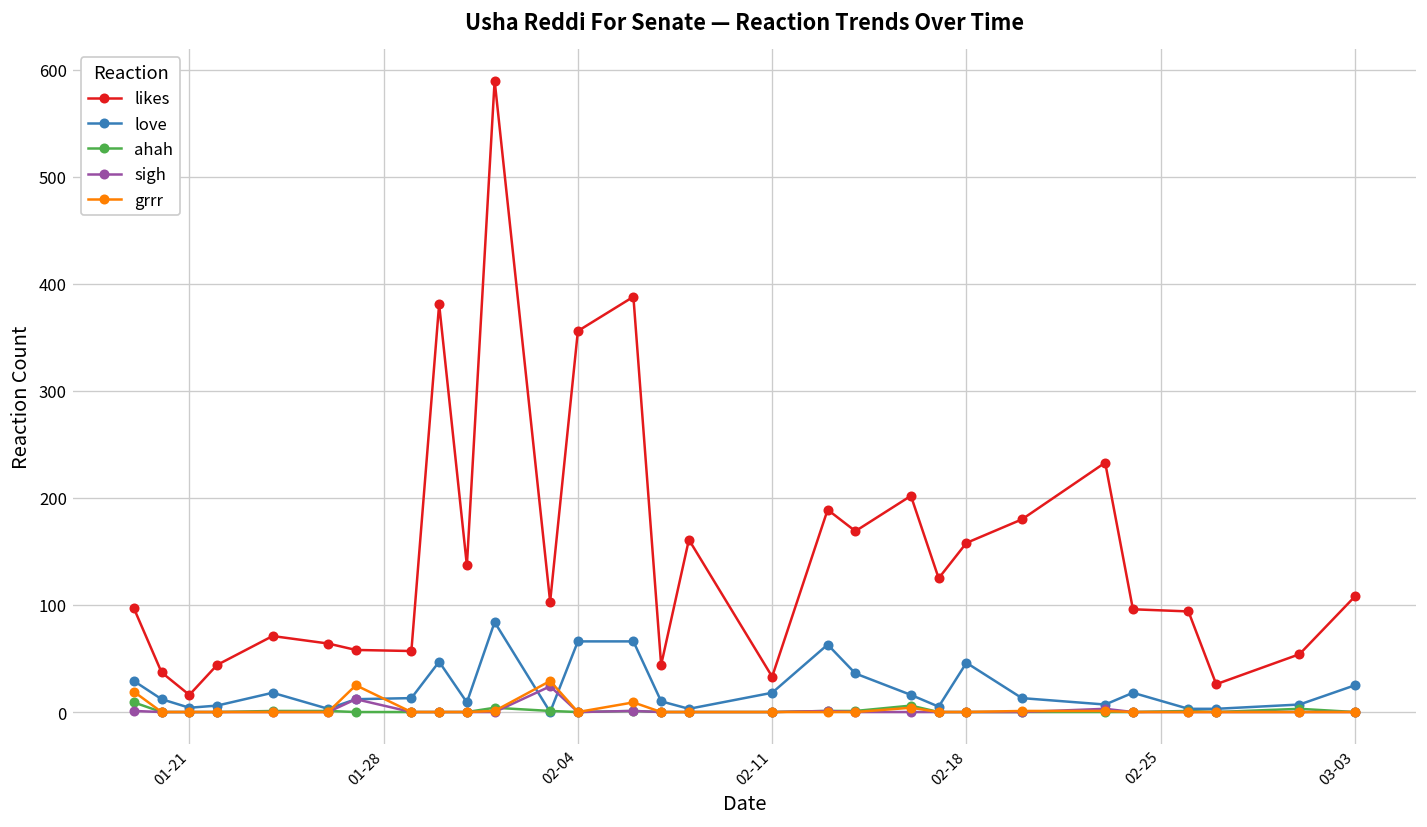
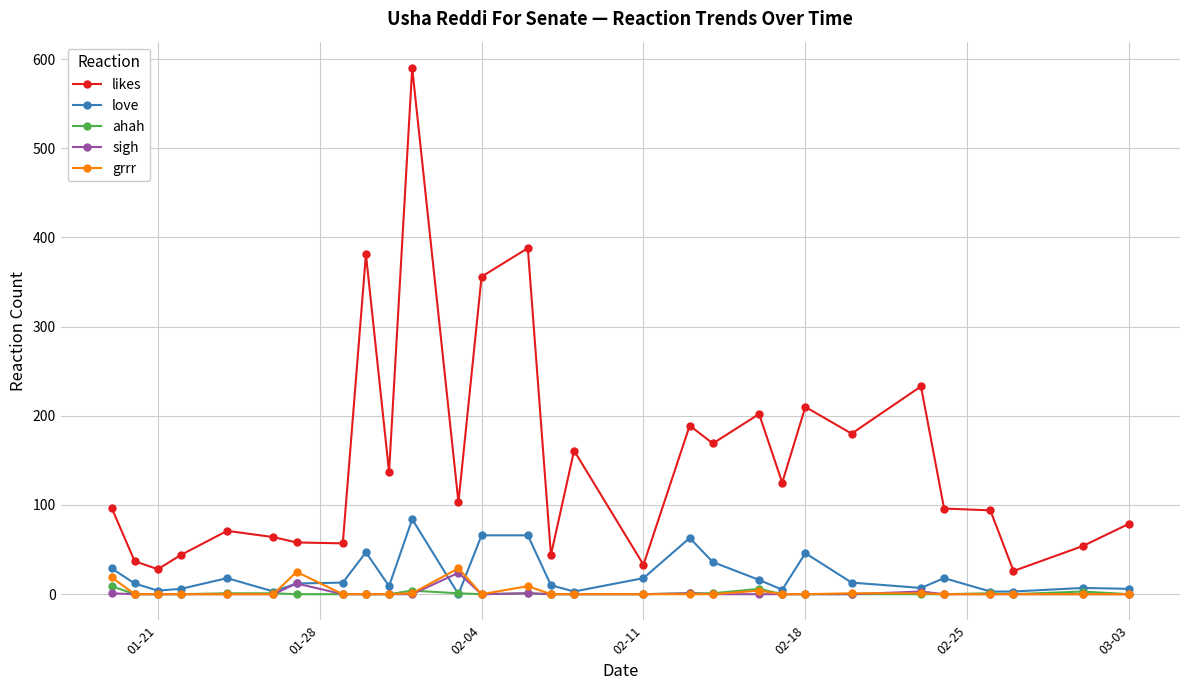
  {
    "likes": {
-     "01-21": 20,
+     "01-21": 30,
      "02-04": 360,
      "02-11": 30,
-     "02-18": 160,
-     "03-03": 110
+     "02-18": 210,
+     "03-03": 80
    },
    "love": {
      "01-21": 0,
      "02-04": 70,
      "02-11": 20,
      "02-18": 50,
-     "03-03": 30
+     "03-03": 10
    }
  }
